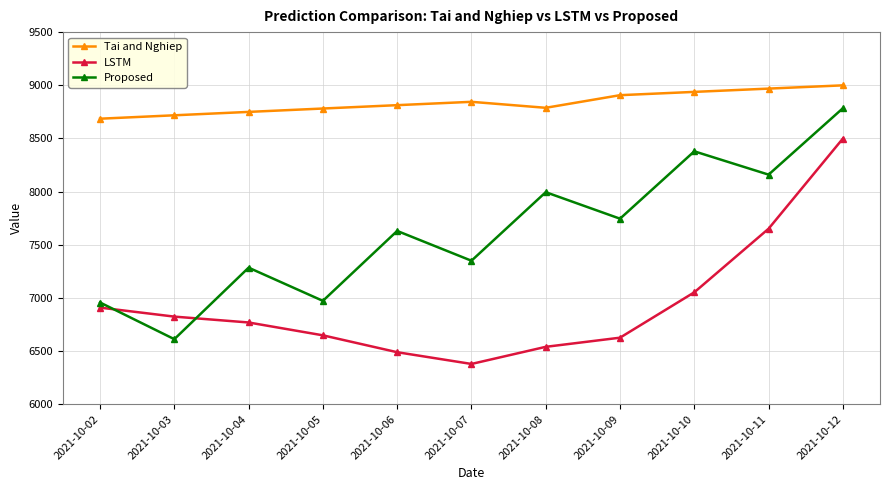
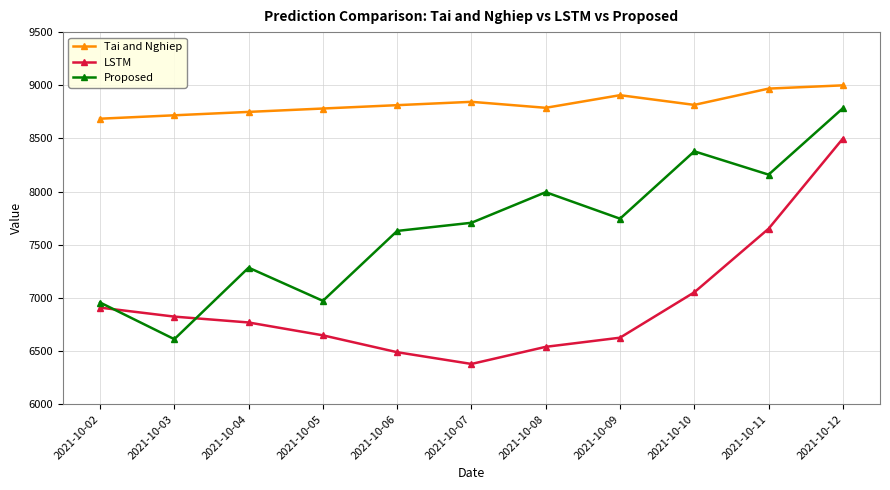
  {
    "Tai and Nghiep": {
      "2021-10-02": 8690,
      "2021-10-03": 8720,
      "2021-10-04": 8750,
      "2021-10-05": 8780,
      "2021-10-06": 8810,
      "2021-10-07": 8840,
      "2021-10-08": 8790,
      "2021-10-09": 8910,
-     "2021-10-10": 8940,
+     "2021-10-10": 8820,
      "2021-10-11": 8970,
      "2021-10-12": 9000
    },
    "LSTM": {
      "2021-10-02": 6910,
      "2021-10-03": 6820,
      "2021-10-04": 6770,
      "2021-10-05": 6650,
      "2021-10-06": 6490,
      "2021-10-07": 6380,
      "2021-10-08": 6540,
      "2021-10-09": 6630,
      "2021-10-10": 7050,
      "2021-10-11": 7650,
      "2021-10-12": 8500
    },
    "Proposed": {
      "2021-10-02": 6960,
      "2021-10-03": 6610,
      "2021-10-04": 7280,
      "2021-10-05": 6970,
      "2021-10-06": 7630,
-     "2021-10-07": 7350,
+     "2021-10-07": 7710,
      "2021-10-08": 7990,
      "2021-10-09": 7750,
      "2021-10-10": 8380,
      "2021-10-11": 8160,
      "2021-10-12": 8780
    }
  }
